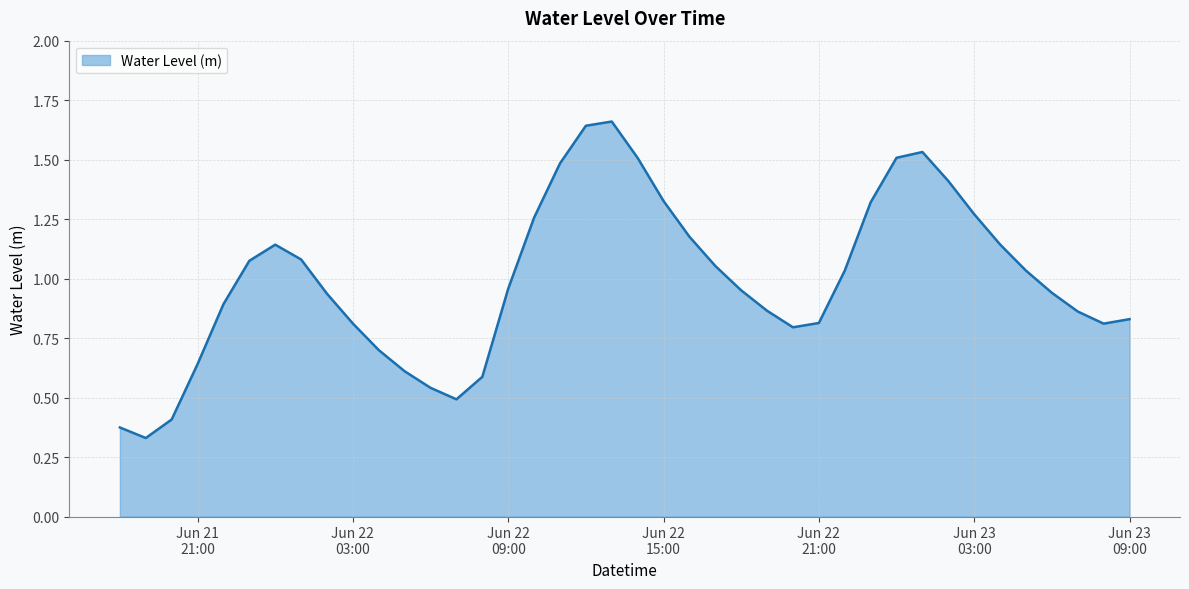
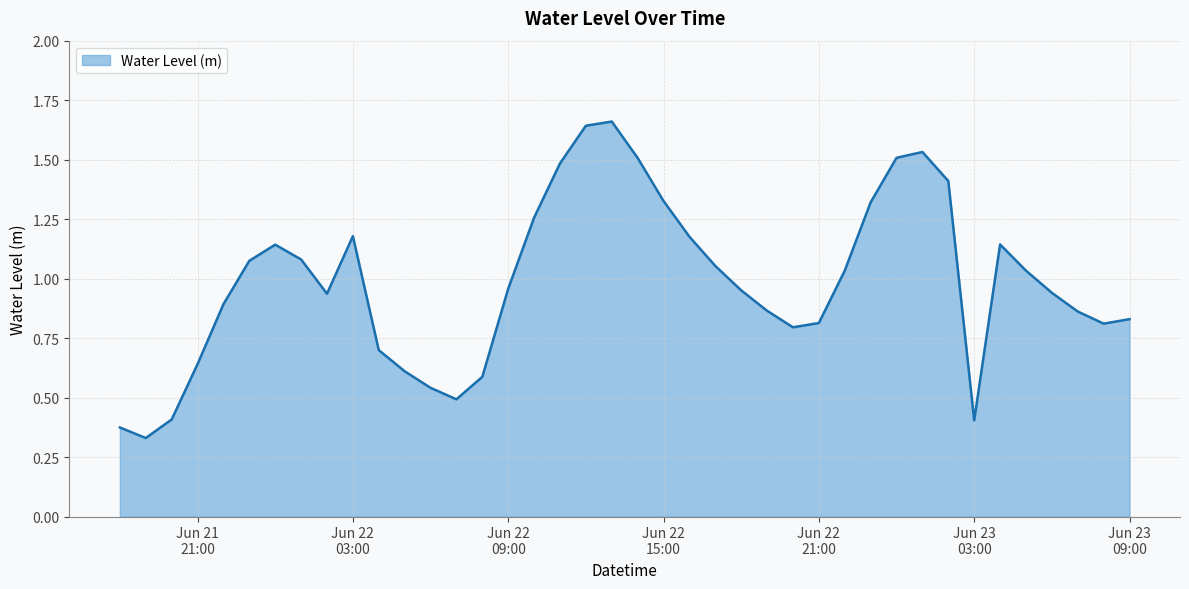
  {
    "Jun 21 21:00": 0.64,
-   "Jun 22 03:00": 0.81,
+   "Jun 22 03:00": 1.18,
    "Jun 22 09:00": 0.96,
    "Jun 22 15:00": 1.33,
    "Jun 22 21:00": 0.81,
-   "Jun 23 03:00": 1.27,
+   "Jun 23 03:00": 0.40,
    "Jun 23 09:00": 0.83
  }
